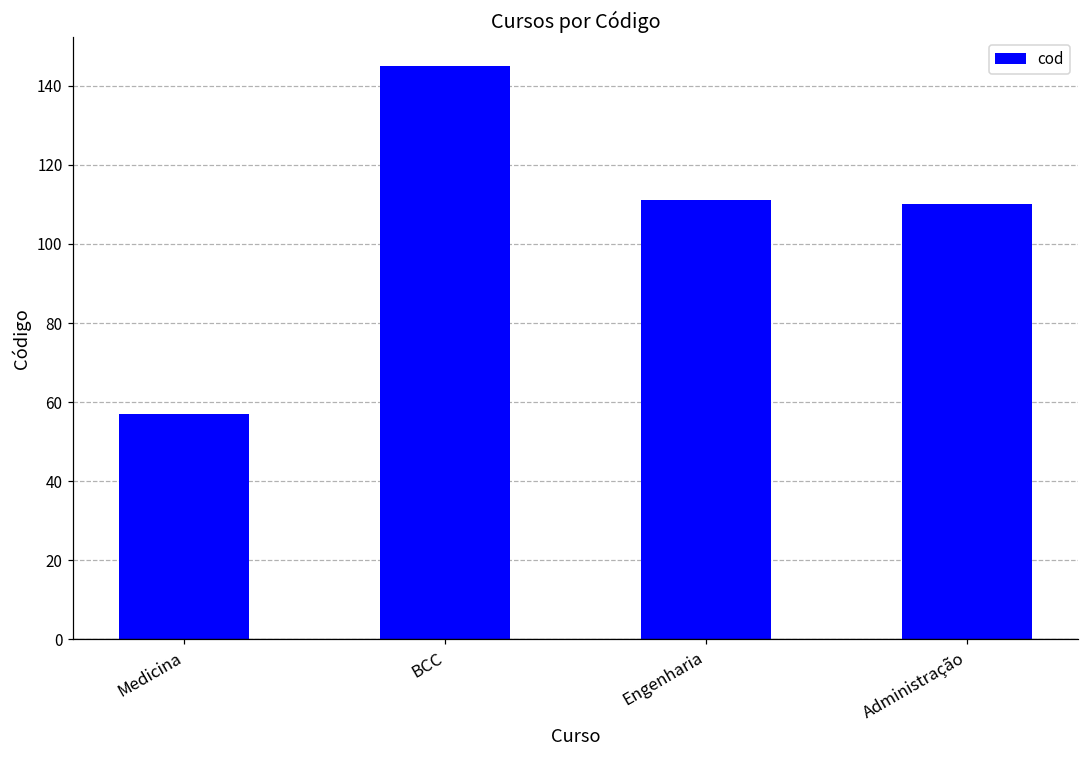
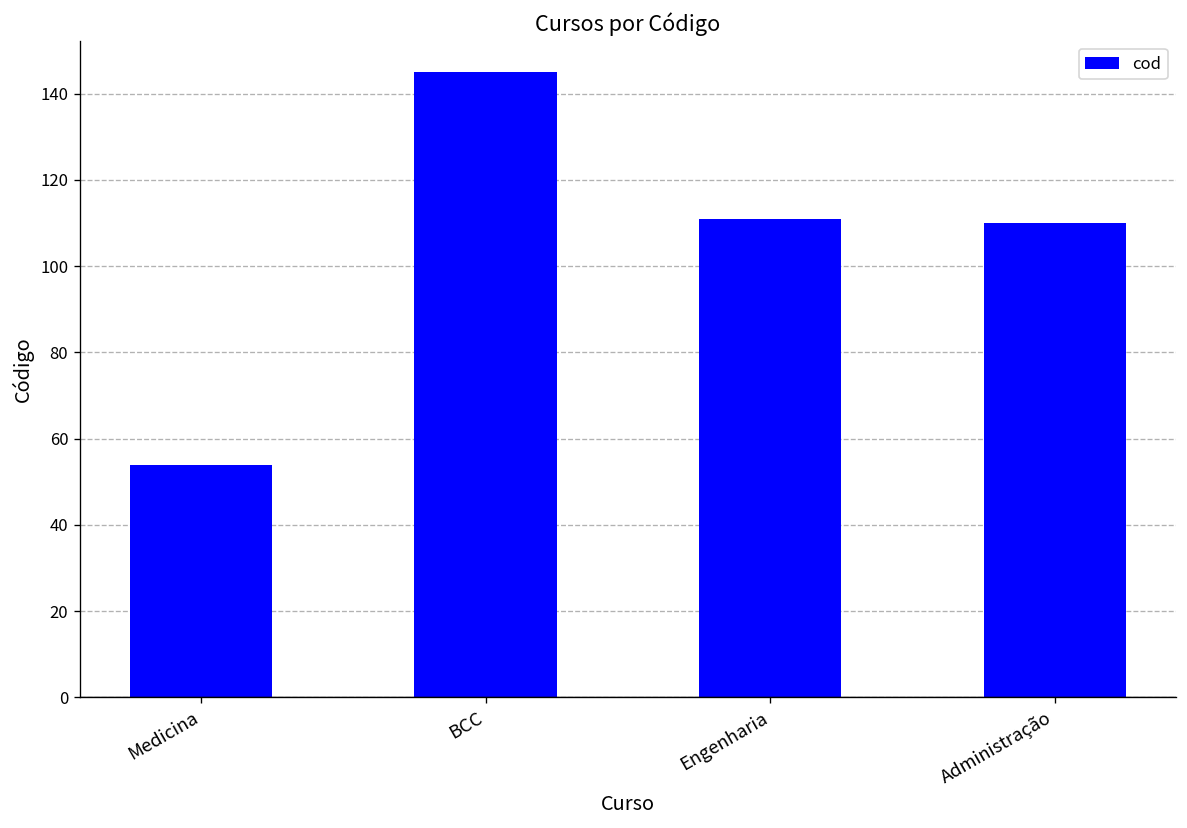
  {
-   "Medicina": 57,
+   "Medicina": 54,
    "BCC": 145,
    "Engenharia": 111,
    "Administração": 110
  }
